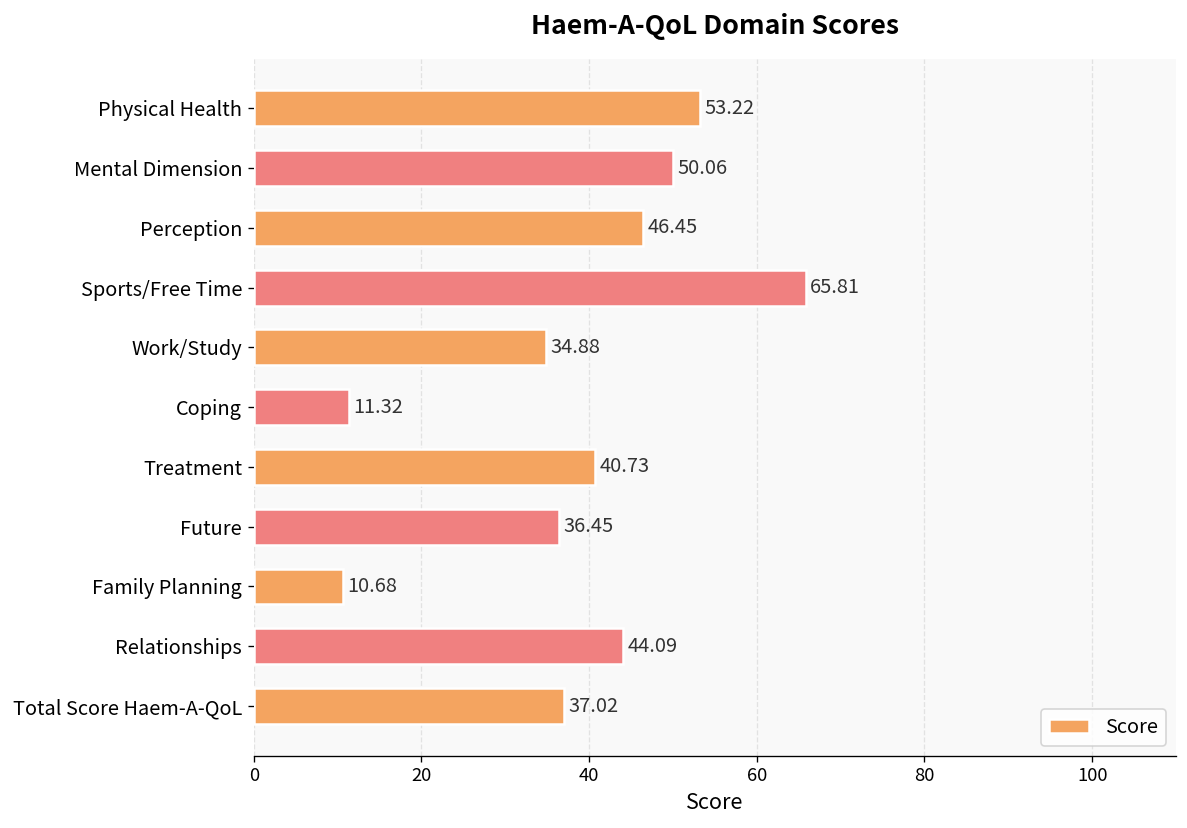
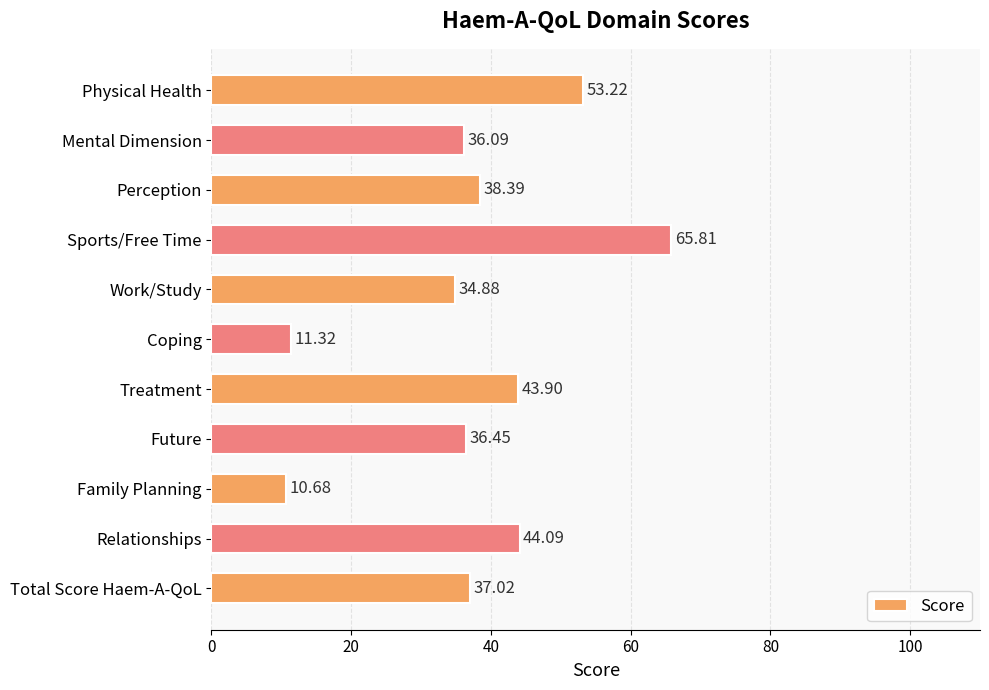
  {
    "Physical Health": 53.22,
-   "Mental Dimension": 50.06,
-   "Perception": 46.45,
+   "Mental Dimension": 36.09,
+   "Perception": 38.39,
    "Sports/Free Time": 65.81,
    "Work/Study": 34.88,
    "Coping": 11.32,
-   "Treatment": 40.73,
+   "Treatment": 43.90,
    "Future": 36.45,
    "Family Planning": 10.68,
    "Relationships": 44.09,
    "Total Score Haem-A-QoL": 37.02
  }
